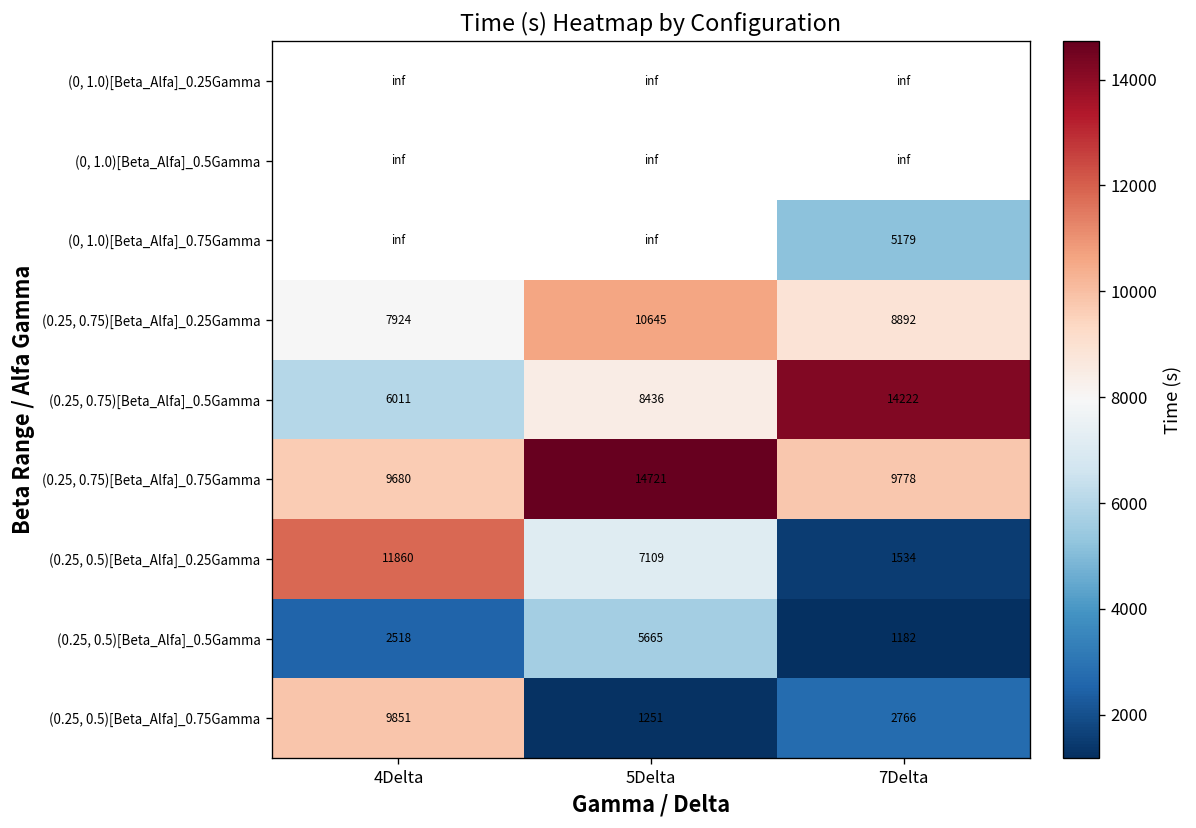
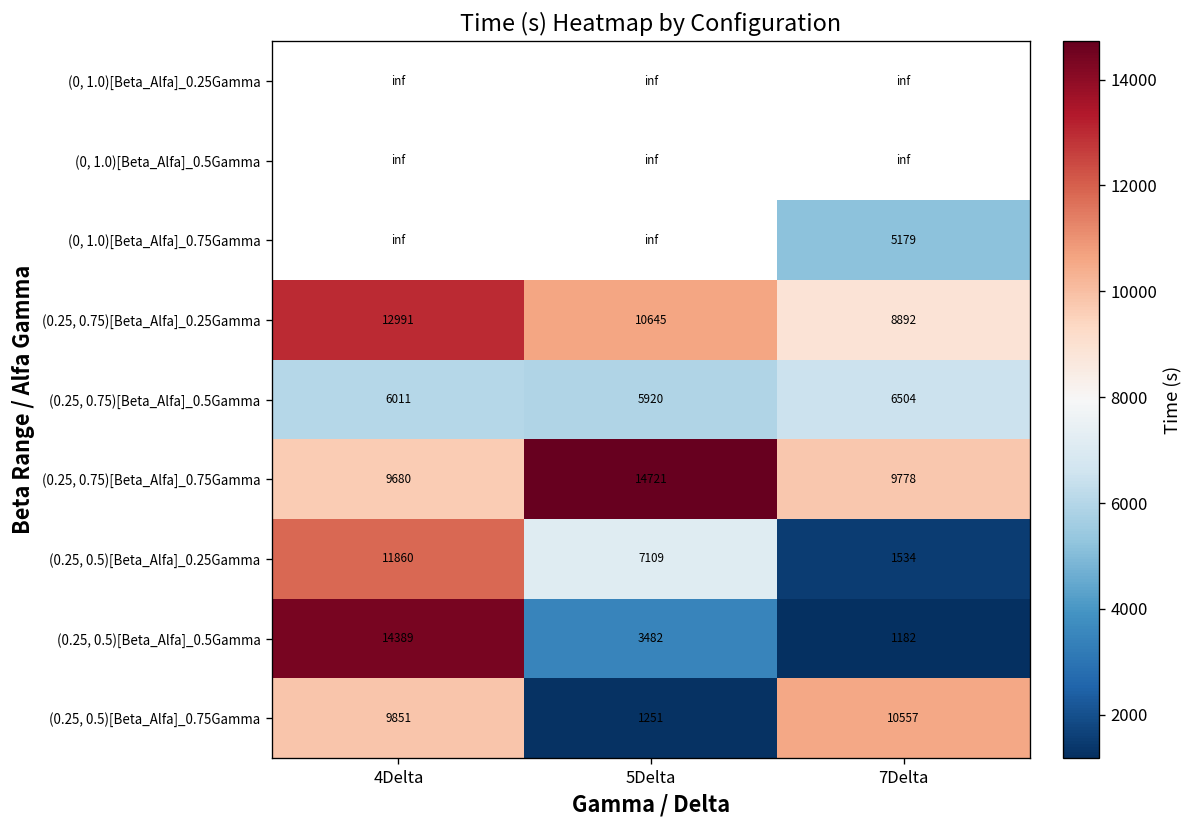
  {
    "(0, 1.0)[Beta_Alfa]_0.75Gamma": {
      "7Delta": 5179
    },
    "(0.25, 0.75)[Beta_Alfa]_0.25Gamma": {
-     "4Delta": 7924,
+     "4Delta": 12991,
      "5Delta": 10645,
      "7Delta": 8892
    },
    "(0.25, 0.75)[Beta_Alfa]_0.5Gamma": {
      "4Delta": 6011,
-     "5Delta": 8436,
-     "7Delta": 14222
+     "5Delta": 5920,
+     "7Delta": 6504
    },
    "(0.25, 0.75)[Beta_Alfa]_0.75Gamma": {
      "4Delta": 9680,
      "5Delta": 14721,
      "7Delta": 9778
    },
    "(0.25, 0.5)[Beta_Alfa]_0.25Gamma": {
      "4Delta": 11860,
      "5Delta": 7109,
      "7Delta": 1534
    },
    "(0.25, 0.5)[Beta_Alfa]_0.5Gamma": {
-     "4Delta": 2518,
-     "5Delta": 5665,
+     "4Delta": 14389,
+     "5Delta": 3482,
      "7Delta": 1182
    },
    "(0.25, 0.5)[Beta_Alfa]_0.75Gamma": {
      "4Delta": 9851,
      "5Delta": 1251,
-     "7Delta": 2766
+     "7Delta": 10557
    }
  }
